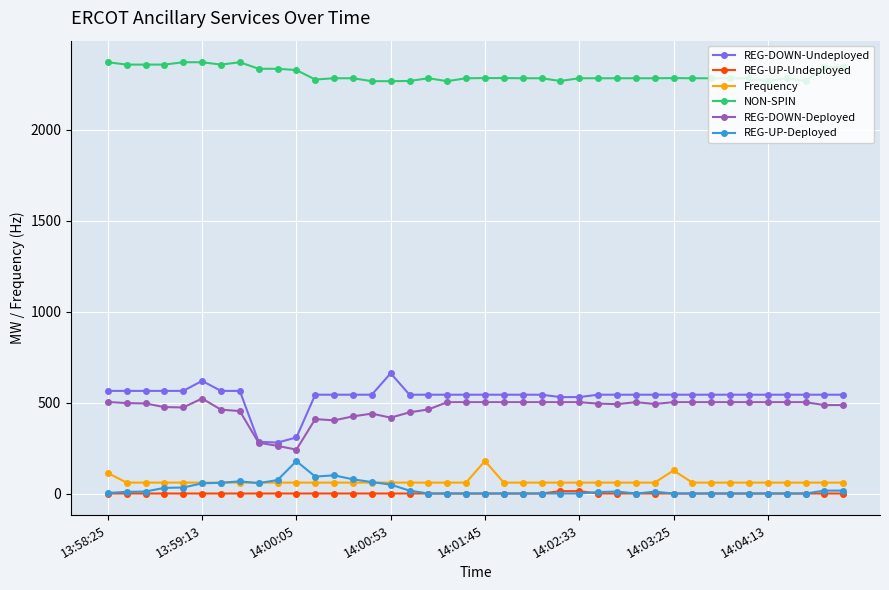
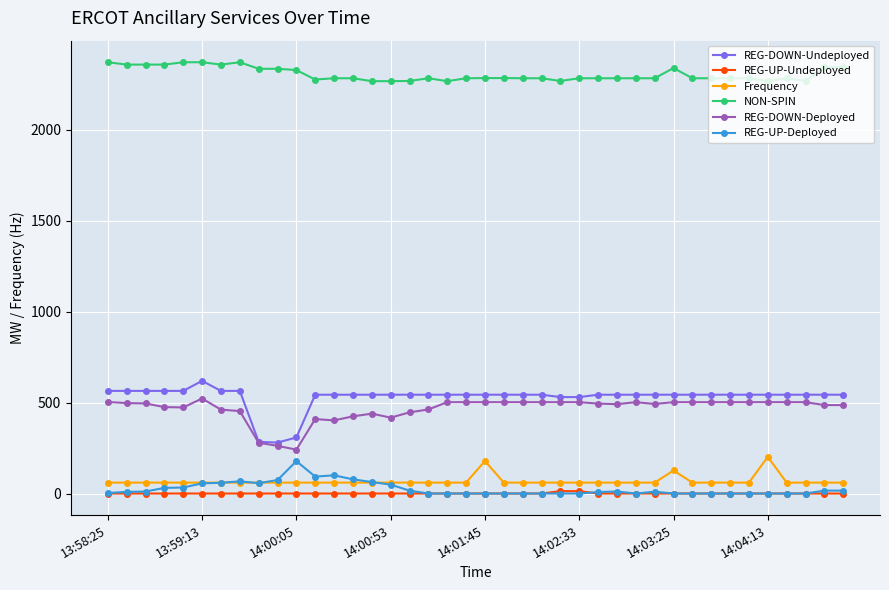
  {
    "REG-DOWN-Undeployed": {
      "13:58:25": 560,
      "13:59:13": 620,
      "14:00:05": 310,
-     "14:00:53": 660,
+     "14:00:53": 540,
      "14:01:45": 540,
      "14:02:33": 530,
      "14:03:25": 540,
      "14:04:13": 540
    },
    "REG-UP-Undeployed": {
      "13:59:13": 0,
      "14:00:05": 0,
      "14:00:53": 0
    },
    "Frequency": {
-     "13:58:25": 110,
+     "13:58:25": 60,
      "14:00:05": 60,
      "14:01:45": 180,
      "14:02:33": 60,
      "14:03:25": 130,
-     "14:04:13": 60
+     "14:04:13": 200
    },
    "NON-SPIN": {
      "13:58:25": 2370,
      "13:59:13": 2370,
      "14:00:05": 2330,
      "14:00:53": 2270,
      "14:01:45": 2280,
      "14:02:33": 2280,
-     "14:03:25": 2280
+     "14:03:25": 2340
    },
    "REG-DOWN-Deployed": {
      "13:58:25": 500,
      "13:59:13": 520,
      "14:00:05": 240,
      "14:00:53": 420,
      "14:01:45": 500,
      "14:02:33": 500,
      "14:03:25": 500,
      "14:04:13": 500
    },
    "REG-UP-Deployed": {
      "14:00:05": 180
    }
  }
